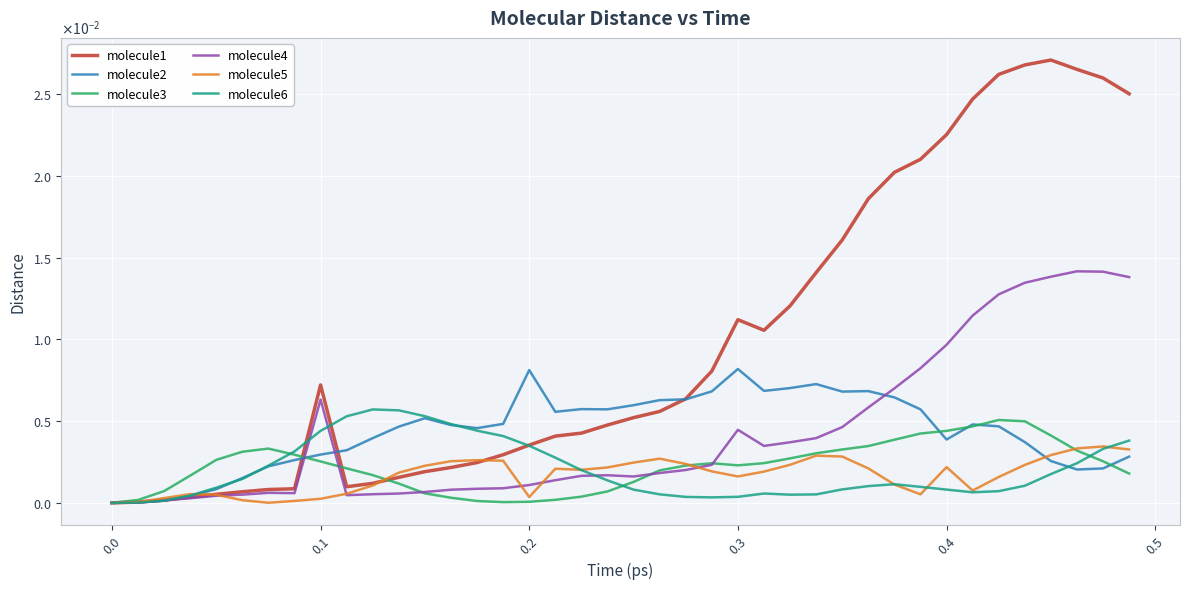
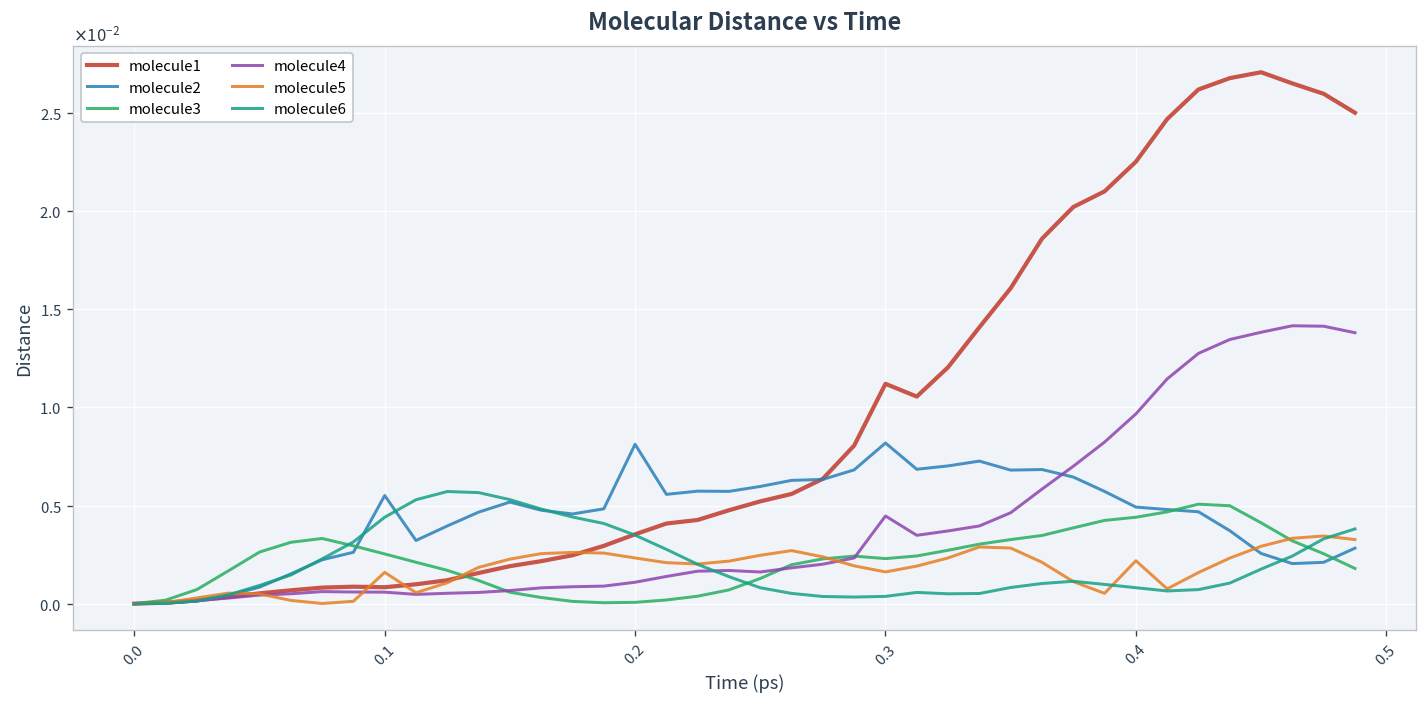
  {
    "molecule1": {
-     "0.1": 0.0072,
+     "0.1": 0.0008,
      "0.3": 0.0112,
      "0.4": 0.0225
    },
    "molecule2": {
-     "0.1": 0.0030,
+     "0.1": 0.0055,
      "0.2": 0.0081,
      "0.3": 0.0082,
-     "0.4": 0.0039
+     "0.4": 0.0049
    },
    "molecule4": {
-     "0.1": 0.0063,
+     "0.1": 0.0006,
      "0.2": 0.0011,
      "0.3": 0.0045,
      "0.4": 0.0097
    },
    "molecule5": {
-     "0.1": 0.0003,
-     "0.2": 0.0004,
+     "0.1": 0.0016,
+     "0.2": 0.0023,
      "0.3": 0.0016,
      "0.4": 0.0022
    }
  }
